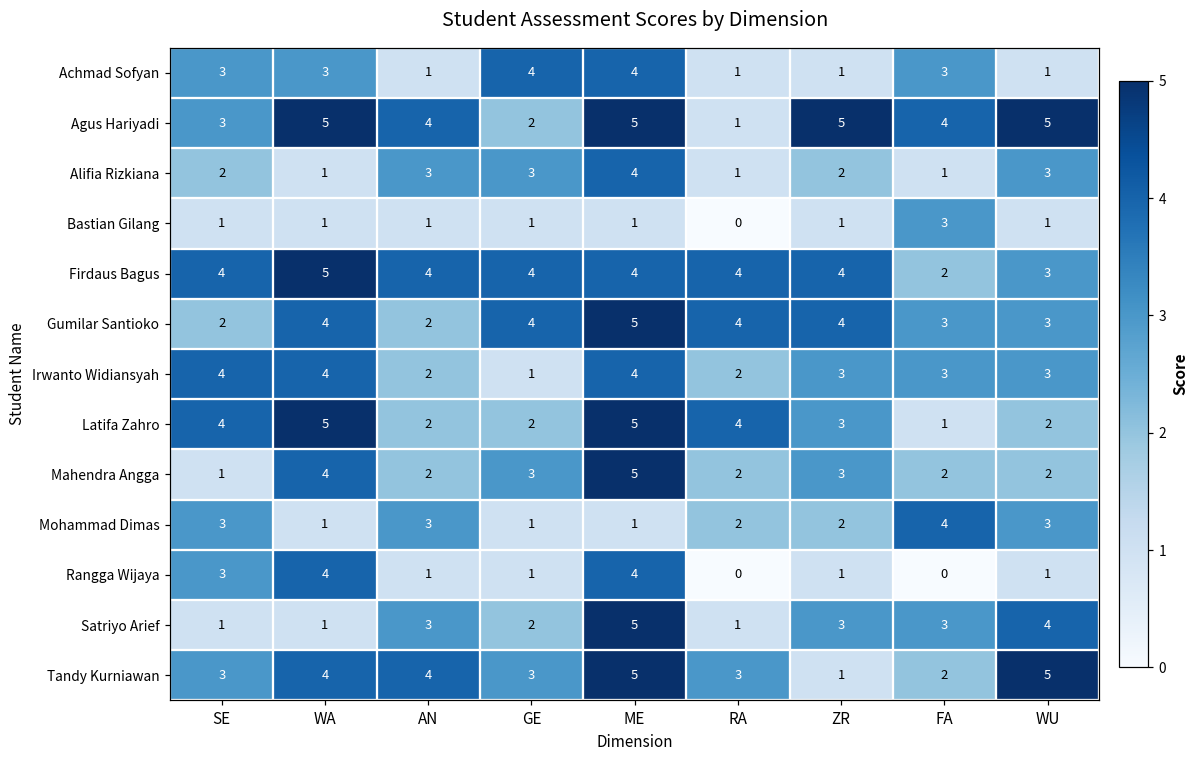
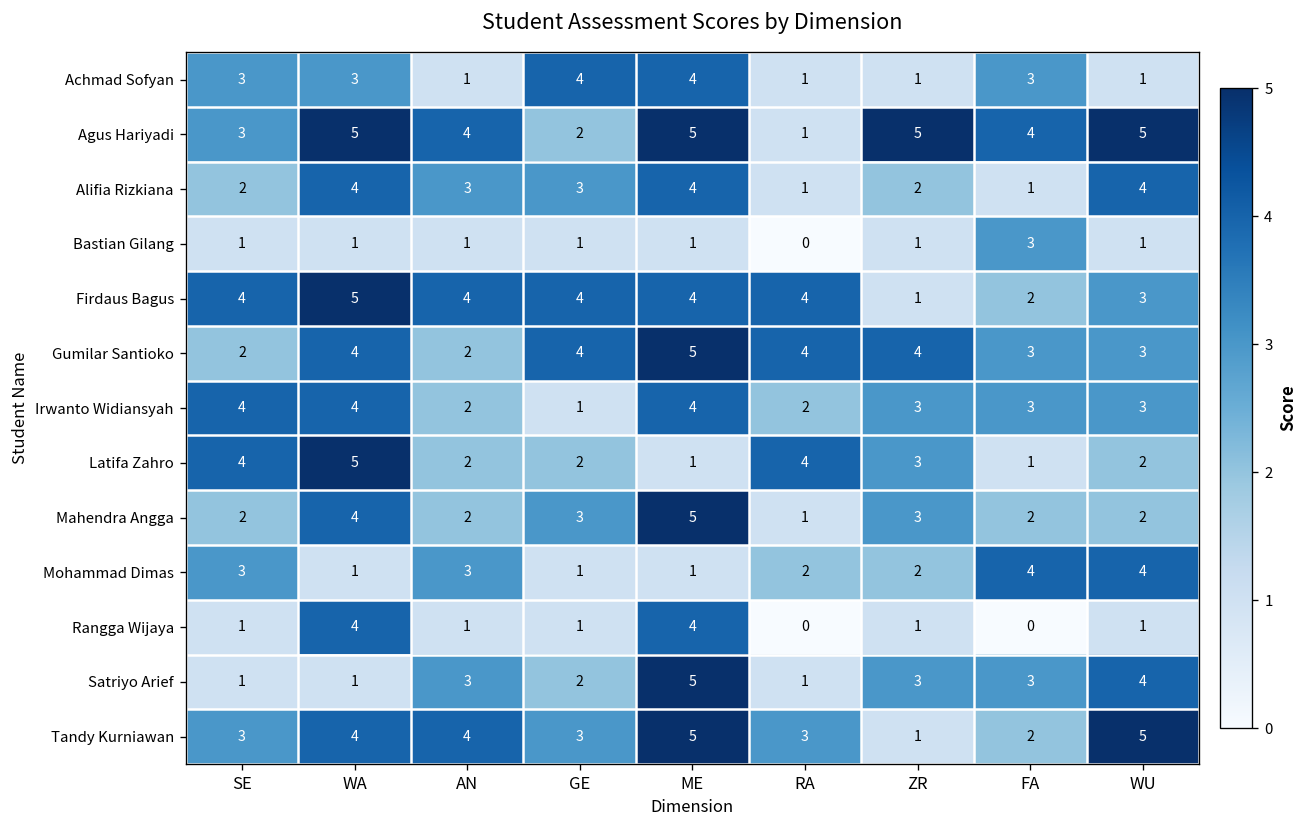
  {
    "Achmad Sofyan": {
      "SE": 3,
      "WA": 3,
      "AN": 1,
      "GE": 4,
      "ME": 4,
      "RA": 1,
      "ZR": 1,
      "FA": 3,
      "WU": 1
    },
    "Agus Hariyadi": {
      "SE": 3,
      "WA": 5,
      "AN": 4,
      "GE": 2,
      "ME": 5,
      "RA": 1,
      "ZR": 5,
      "FA": 4,
      "WU": 5
    },
    "Alifia Rizkiana": {
      "SE": 2,
-     "WA": 1,
+     "WA": 4,
      "AN": 3,
      "GE": 3,
      "ME": 4,
      "RA": 1,
      "ZR": 2,
      "FA": 1,
-     "WU": 3
+     "WU": 4
    },
    "Bastian Gilang": {
      "SE": 1,
      "WA": 1,
      "AN": 1,
      "GE": 1,
      "ME": 1,
      "RA": 0,
      "ZR": 1,
      "FA": 3,
      "WU": 1
    },
    "Firdaus Bagus": {
      "SE": 4,
      "WA": 5,
      "AN": 4,
      "GE": 4,
      "ME": 4,
      "RA": 4,
-     "ZR": 4,
+     "ZR": 1,
      "FA": 2,
      "WU": 3
    },
    "Gumilar Santioko": {
      "SE": 2,
      "WA": 4,
      "AN": 2,
      "GE": 4,
      "ME": 5,
      "RA": 4,
      "ZR": 4,
      "FA": 3,
      "WU": 3
    },
    "Irwanto Widiansyah": {
      "SE": 4,
      "WA": 4,
      "AN": 2,
      "GE": 1,
      "ME": 4,
      "RA": 2,
      "ZR": 3,
      "FA": 3,
      "WU": 3
    },
    "Latifa Zahro": {
      "SE": 4,
      "WA": 5,
      "AN": 2,
      "GE": 2,
-     "ME": 5,
+     "ME": 1,
      "RA": 4,
      "ZR": 3,
      "FA": 1,
      "WU": 2
    },
    "Mahendra Angga": {
-     "SE": 1,
+     "SE": 2,
      "WA": 4,
      "AN": 2,
      "GE": 3,
      "ME": 5,
-     "RA": 2,
+     "RA": 1,
      "ZR": 3,
      "FA": 2,
      "WU": 2
    },
    "Mohammad Dimas": {
      "SE": 3,
      "WA": 1,
      "AN": 3,
      "GE": 1,
      "ME": 1,
      "RA": 2,
      "ZR": 2,
      "FA": 4,
-     "WU": 3
+     "WU": 4
    },
    "Rangga Wijaya": {
-     "SE": 3,
+     "SE": 1,
      "WA": 4,
      "AN": 1,
      "GE": 1,
      "ME": 4,
      "RA": 0,
      "ZR": 1,
      "FA": 0,
      "WU": 1
    },
    "Satriyo Arief": {
      "SE": 1,
      "WA": 1,
      "AN": 3,
      "GE": 2,
      "ME": 5,
      "RA": 1,
      "ZR": 3,
      "FA": 3,
      "WU": 4
    },
    "Tandy Kurniawan": {
      "SE": 3,
      "WA": 4,
      "AN": 4,
      "GE": 3,
      "ME": 5,
      "RA": 3,
      "ZR": 1,
      "FA": 2,
      "WU": 5
    }
  }
